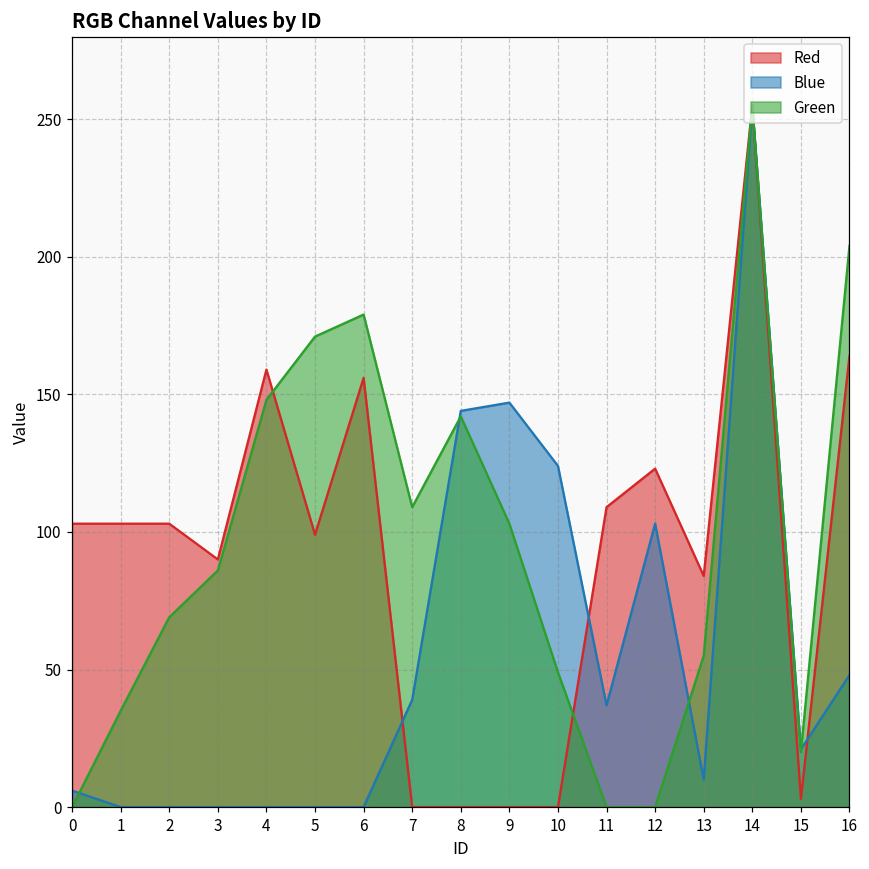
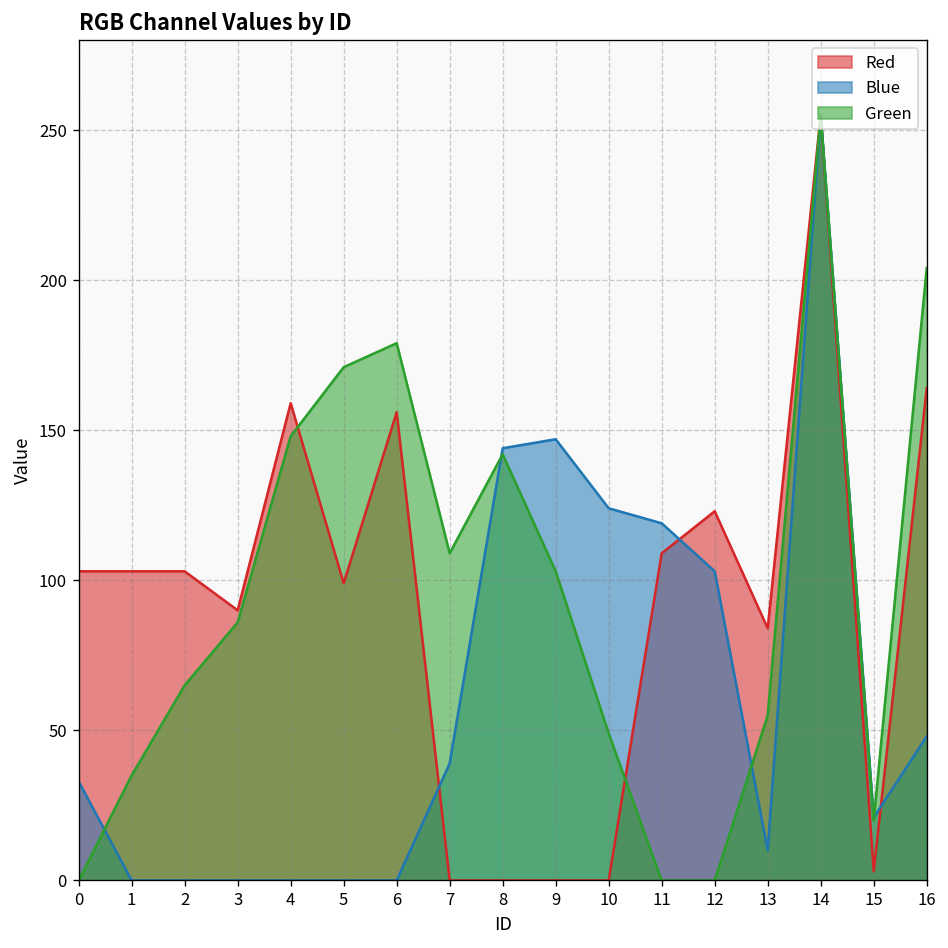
  {
    "Red": {
      "0": 103,
      "1": 103,
      "2": 103,
      "3": 90,
      "4": 159,
      "5": 99,
      "6": 156,
      "7": 0,
      "8": 0,
      "9": 0,
      "10": 0,
      "11": 109,
      "12": 123,
      "13": 84,
      "15": 3,
      "16": 164
    },
    "Blue": {
-     "0": 6,
+     "0": 33,
      "1": 0,
      "2": 0,
      "3": 0,
      "4": 0,
      "5": 0,
      "6": 0,
      "7": 39,
      "8": 144,
      "9": 147,
      "10": 124,
-     "11": 37,
+     "11": 119,
      "12": 103,
      "13": 10,
      "16": 48
    },
    "Green": {
      "0": 0,
      "1": 35,
-     "2": 69,
+     "2": 65,
      "3": 86,
      "4": 148,
      "5": 171,
      "6": 179,
      "7": 109,
      "8": 142,
      "9": 103,
      "10": 49,
      "11": 0,
      "12": 0,
      "13": 55,
      "16": 204
    }
  }
